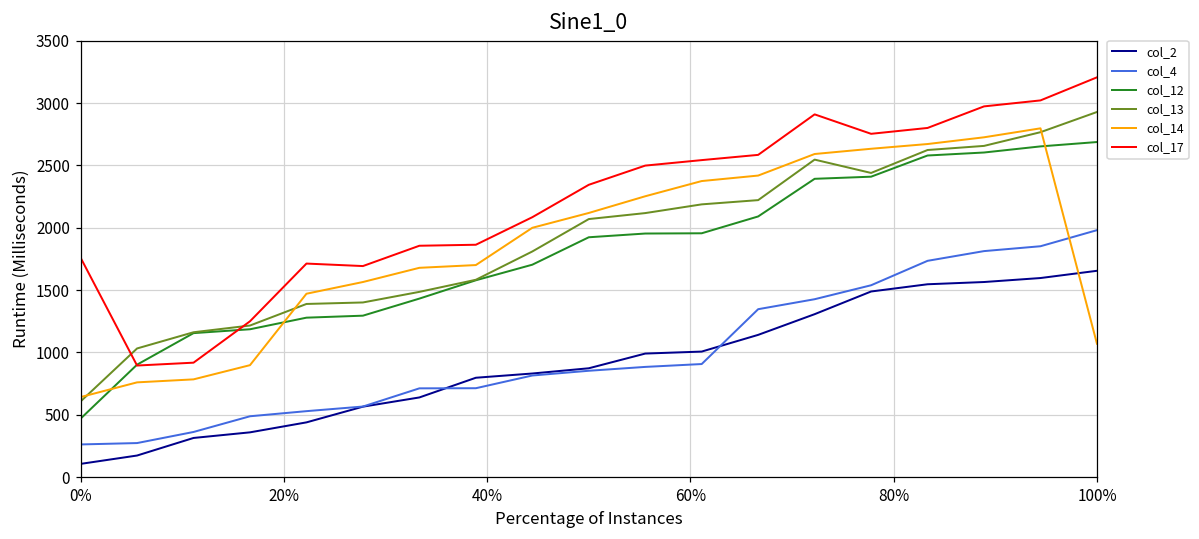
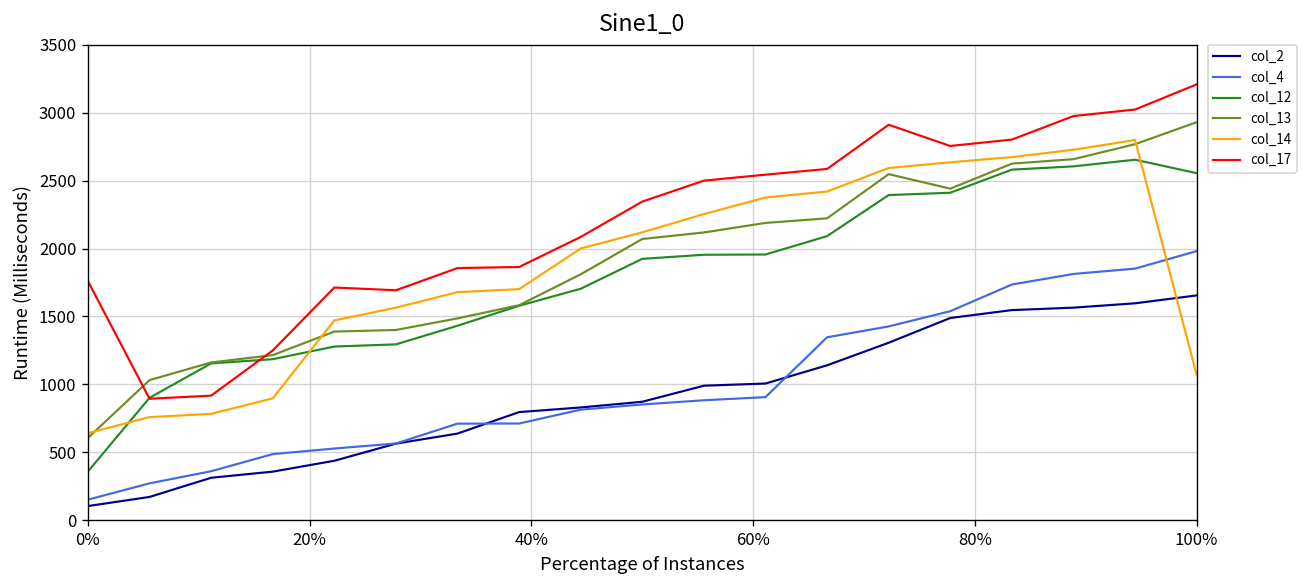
  {
    "col_2": {
      "0%": 110,
      "100%": 1660
    },
    "col_4": {
-     "0%": 260,
+     "0%": 150,
      "100%": 1980
    },
    "col_12": {
-     "0%": 470,
-     "100%": 2690
+     "0%": 360,
+     "100%": 2550
    },
    "col_13": {
      "0%": 610,
      "100%": 2930
    },
    "col_14": {
      "0%": 640,
      "100%": 1070
    },
    "col_17": {
      "0%": 1760,
      "100%": 3210
    }
  }
